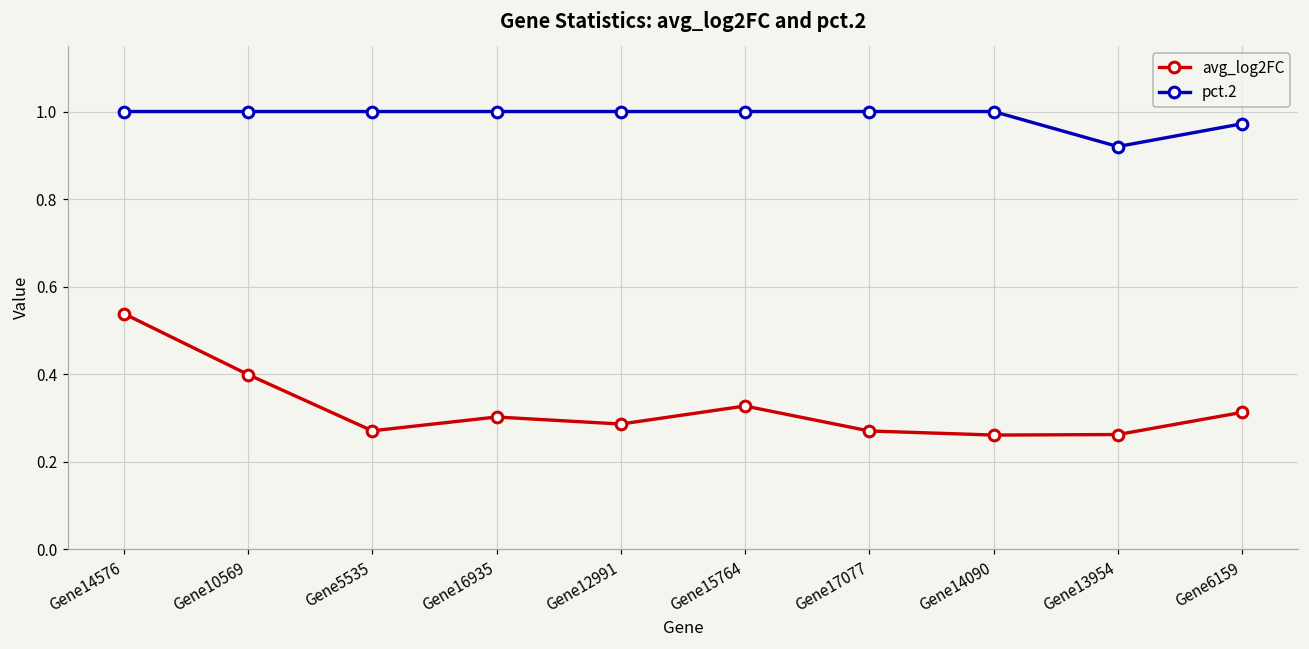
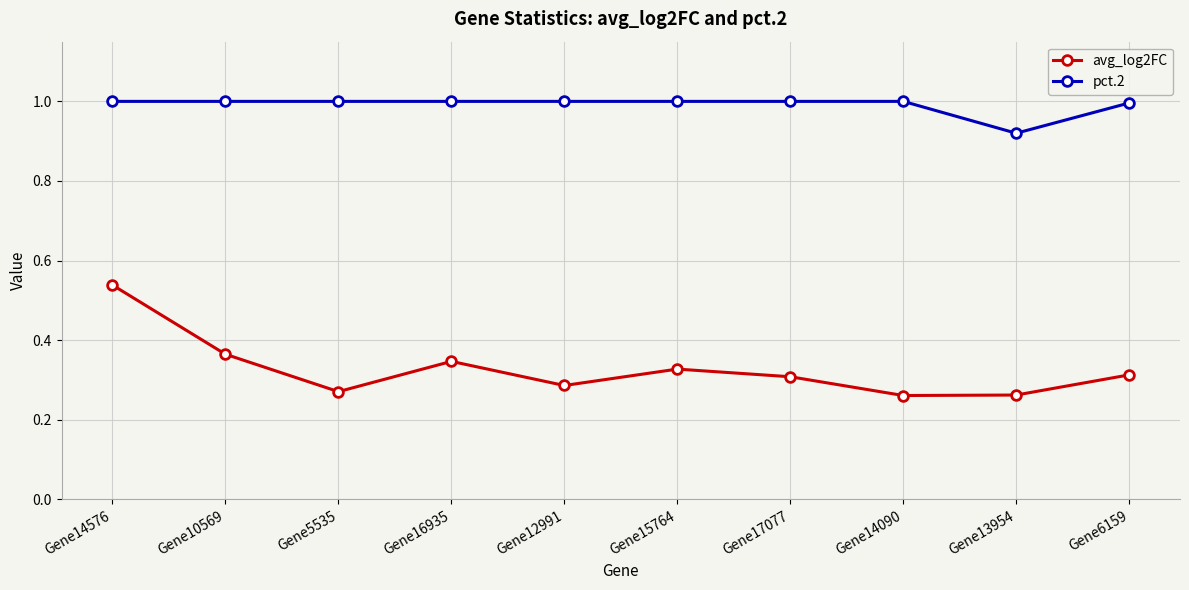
  {
    "avg_log2FC": {
      "Gene14576": 0.54,
-     "Gene10569": 0.40,
+     "Gene10569": 0.36,
      "Gene5535": 0.27,
-     "Gene16935": 0.30,
+     "Gene16935": 0.35,
      "Gene12991": 0.29,
      "Gene15764": 0.33,
-     "Gene17077": 0.27,
+     "Gene17077": 0.31,
      "Gene14090": 0.26,
      "Gene13954": 0.26,
      "Gene6159": 0.31
    },
    "pct.2": {
      "Gene14576": 1.00,
      "Gene10569": 1.00,
      "Gene5535": 1.00,
      "Gene16935": 1.00,
      "Gene12991": 1.00,
      "Gene15764": 1.00,
      "Gene17077": 1.00,
      "Gene14090": 1.00,
      "Gene13954": 0.92,
-     "Gene6159": 0.97
+     "Gene6159": 1.00
    }
  }
